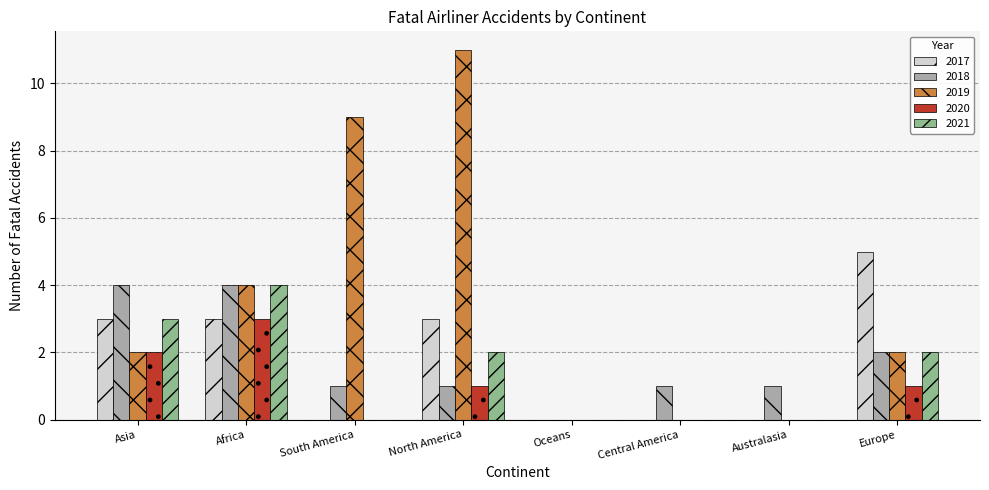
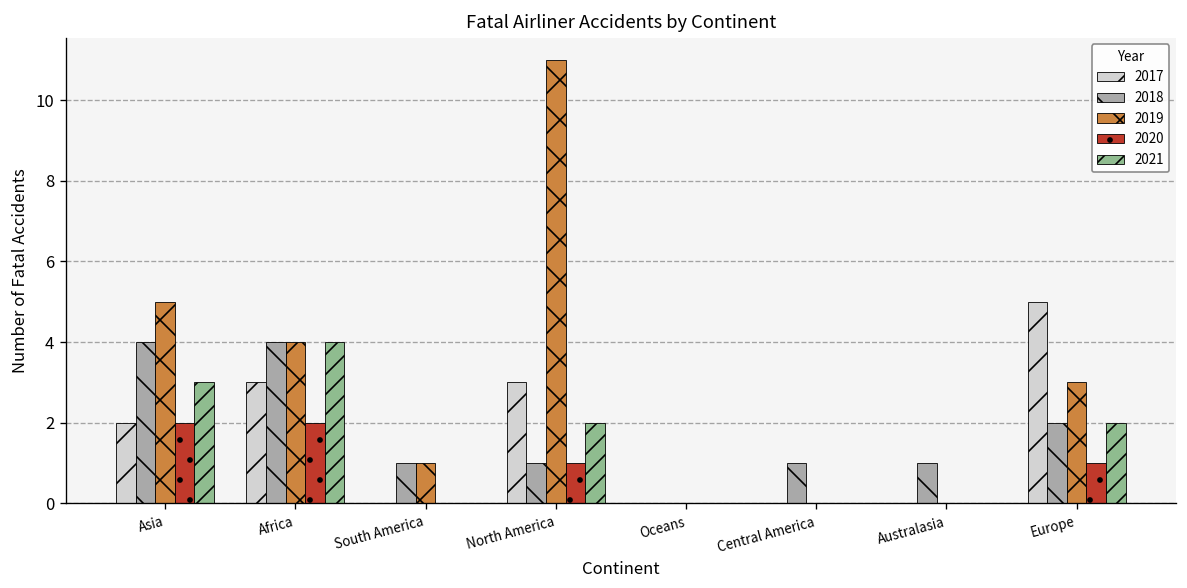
  {
    "2017": {
-     "Asia": 3,
+     "Asia": 2,
      "Africa": 3,
      "South America": 0,
      "North America": 3,
      "Oceans": 0,
      "Central America": 0,
      "Australasia": 0,
      "Europe": 5
    },
    "2019": {
-     "Asia": 2,
+     "Asia": 5,
      "Africa": 4,
-     "South America": 9,
+     "South America": 1,
      "North America": 11,
      "Oceans": 0,
      "Central America": 0,
      "Australasia": 0,
-     "Europe": 2
+     "Europe": 3
    },
    "2020": {
      "Asia": 2,
-     "Africa": 3,
+     "Africa": 2,
      "South America": 0,
      "North America": 1,
      "Oceans": 0,
      "Central America": 0,
      "Australasia": 0,
      "Europe": 1
    }
  }
